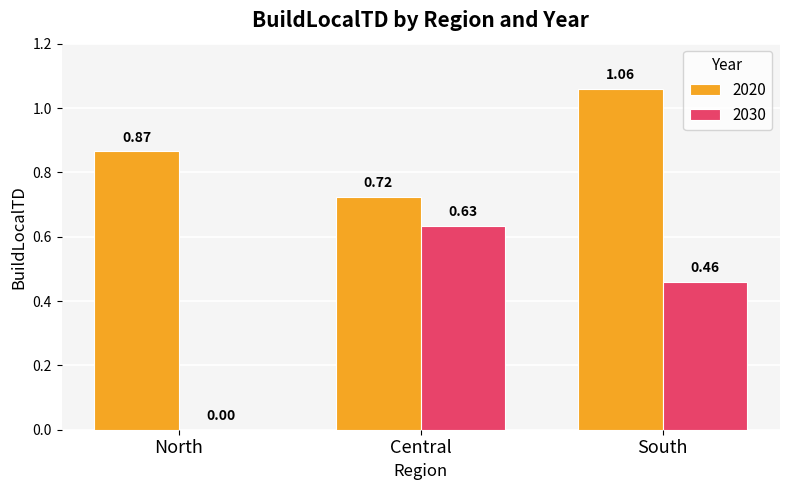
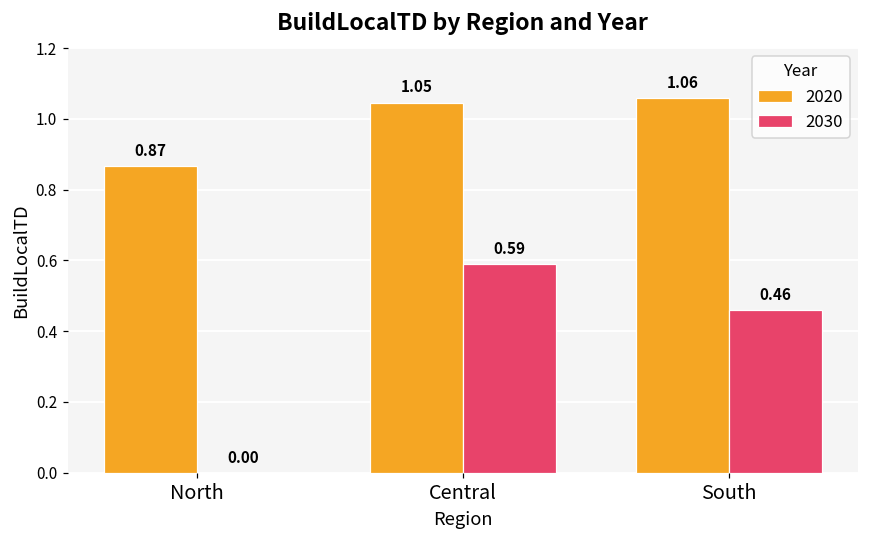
  {
    "2020": {
      "North": 0.87,
-     "Central": 0.72,
+     "Central": 1.05,
      "South": 1.06
    },
    "2030": {
      "North": 0.00,
-     "Central": 0.63,
+     "Central": 0.59,
      "South": 0.46
    }
  }
